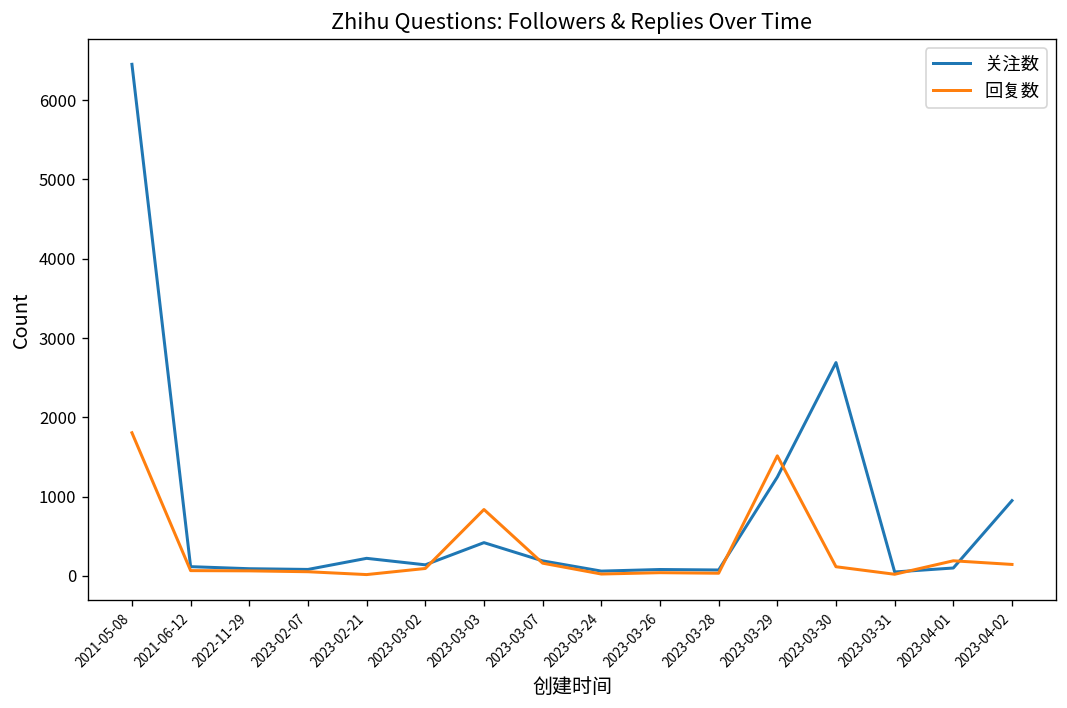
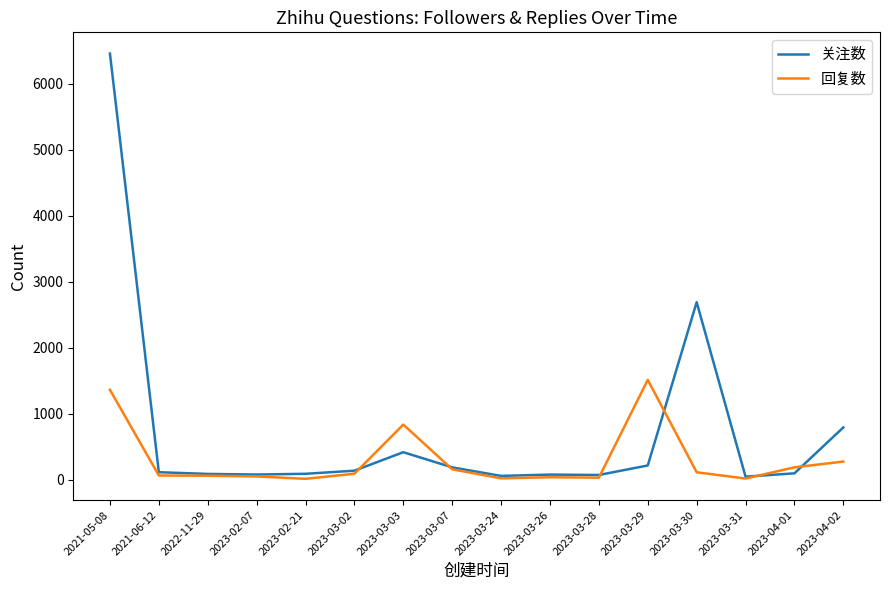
  {
    "关注数": {
      "2021-05-08": 6500,
      "2021-06-12": 100,
-     "2023-02-21": 200,
+     "2023-02-21": 100,
      "2023-03-02": 100,
      "2023-03-03": 400,
      "2023-03-26": 100,
      "2023-03-28": 100,
-     "2023-03-29": 1200,
+     "2023-03-29": 200,
      "2023-03-30": 2700,
      "2023-04-01": 100,
-     "2023-04-02": 900
+     "2023-04-02": 800
    },
    "回复数": {
-     "2021-05-08": 1800,
+     "2021-05-08": 1400,
      "2021-06-12": 100,
      "2023-02-21": 0,
      "2023-03-02": 100,
      "2023-03-03": 800,
      "2023-03-26": 0,
      "2023-03-28": 0,
      "2023-03-29": 1500,
      "2023-03-30": 100,
      "2023-04-01": 200,
-     "2023-04-02": 100
+     "2023-04-02": 300
    }
  }
